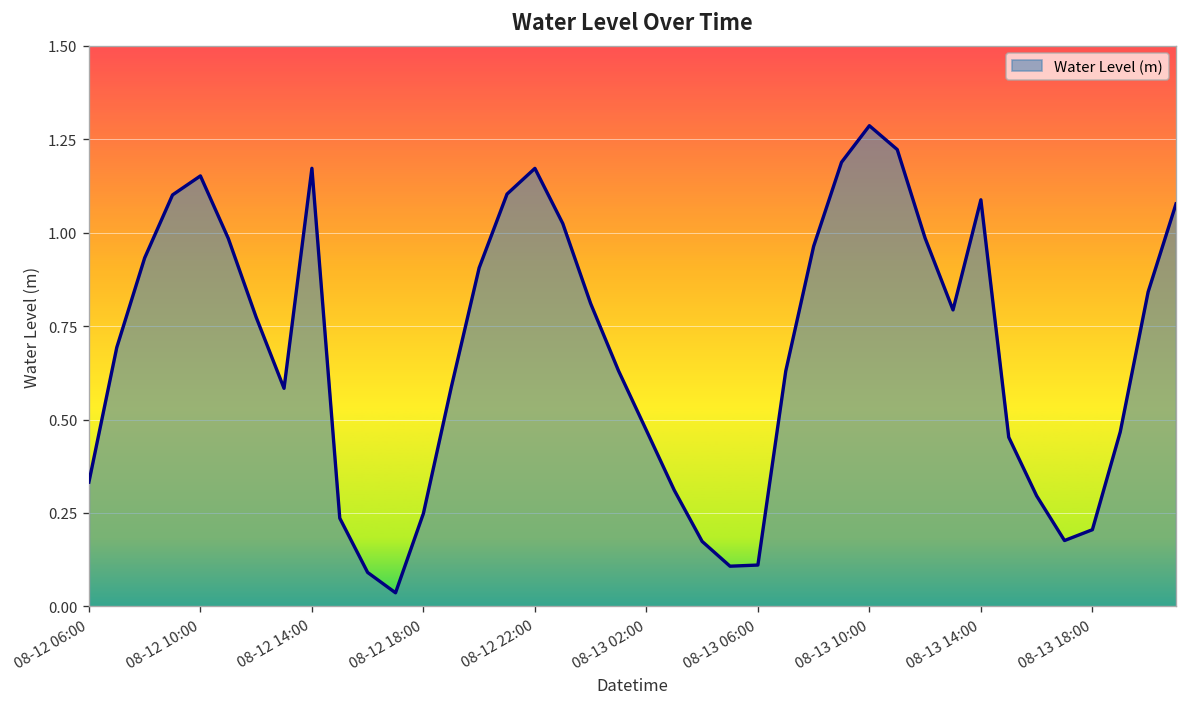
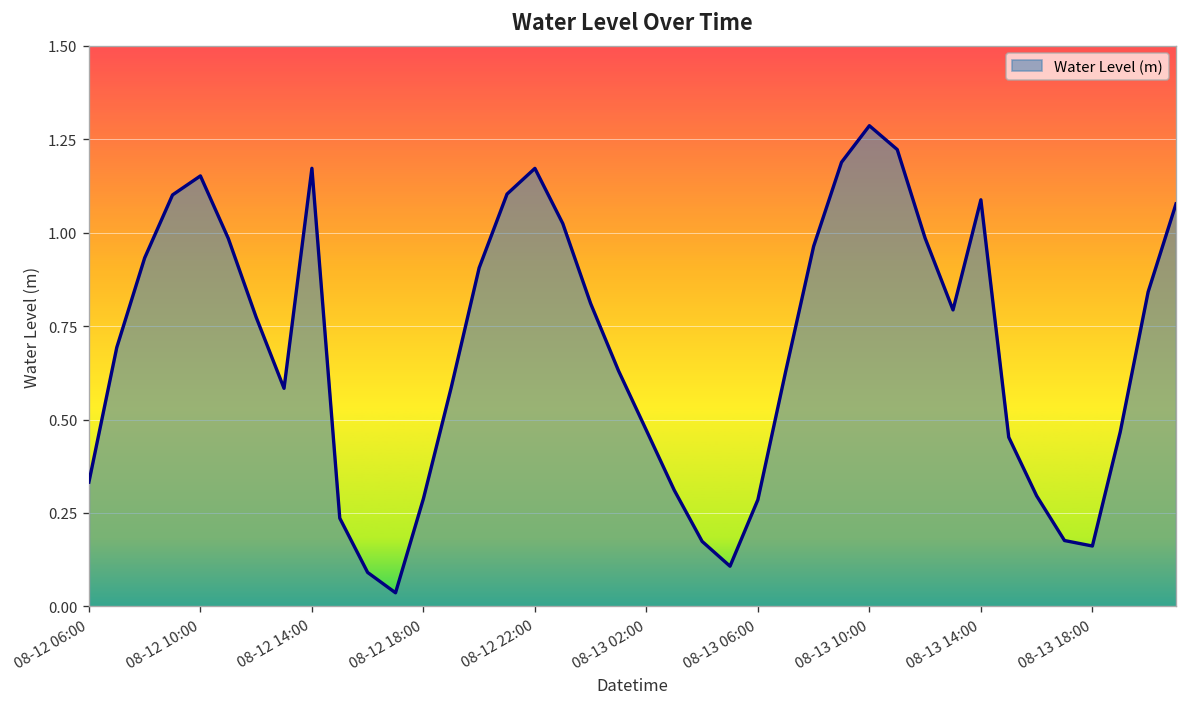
  {
    "08-12 06:00": 0.33,
    "08-12 10:00": 1.15,
    "08-12 14:00": 1.17,
-   "08-12 18:00": 0.25,
+   "08-12 18:00": 0.29,
    "08-12 22:00": 1.17,
    "08-13 02:00": 0.47,
-   "08-13 06:00": 0.11,
+   "08-13 06:00": 0.29,
    "08-13 10:00": 1.29,
    "08-13 14:00": 1.09,
-   "08-13 18:00": 0.21
+   "08-13 18:00": 0.16
  }
